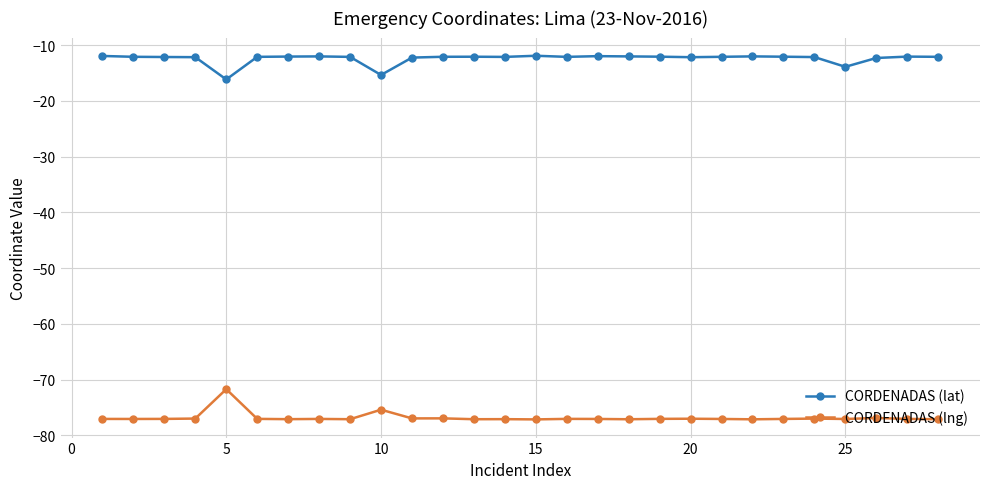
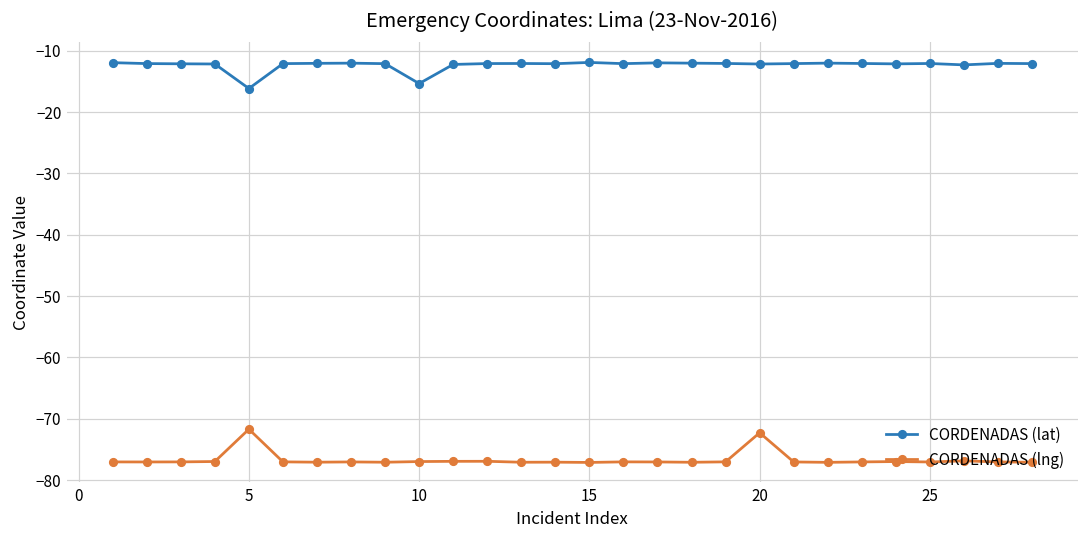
  {
    "CORDENADAS (lat)": {
      "5": -16,
      "10": -15,
      "15": -12,
      "20": -12,
-     "25": -14
+     "25": -12
    },
    "CORDENADAS (lng)": {
      "5": -72,
-     "10": -75,
+     "10": -77,
      "15": -77,
-     "20": -77,
+     "20": -72,
      "25": -77
    }
  }
